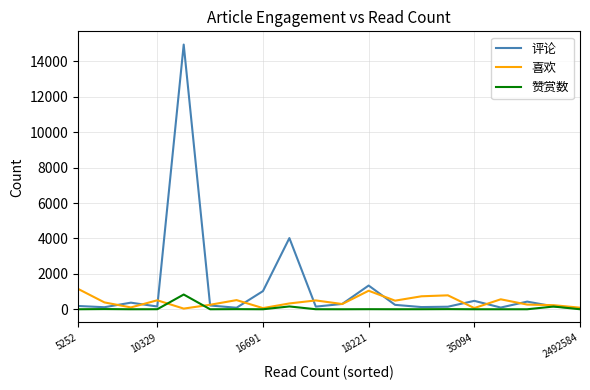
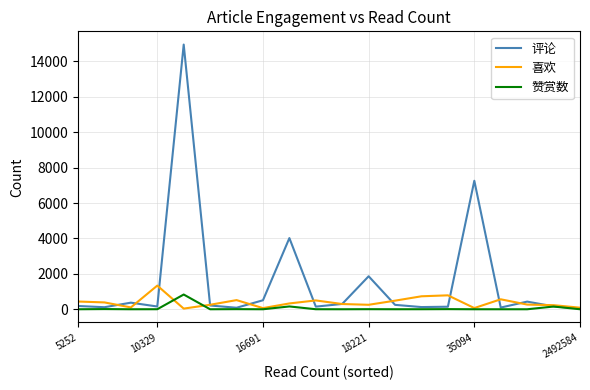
  {
    "评论": {
      "5252": 200,
      "10329": 200,
-     "16691": 1000,
-     "18221": 1300,
-     "35094": 500
+     "16691": 500,
+     "18221": 1900,
+     "35094": 7300
    },
    "喜欢": {
-     "5252": 1200,
-     "10329": 500,
-     "18221": 1000
+     "5252": 400,
+     "10329": 1300,
+     "18221": 300
    },
    "赞赏数": {
      "5252": 0,
      "10329": 0,
      "18221": 0
    }
  }
